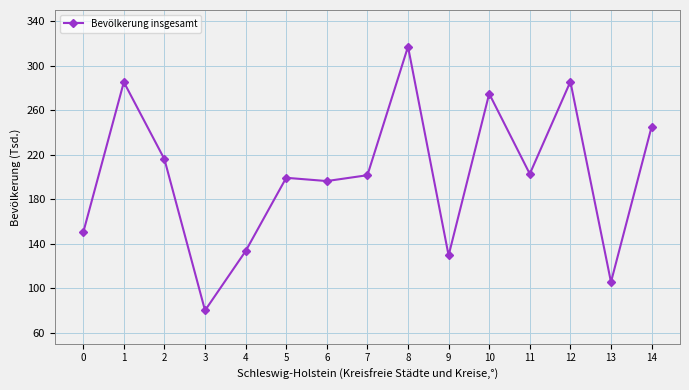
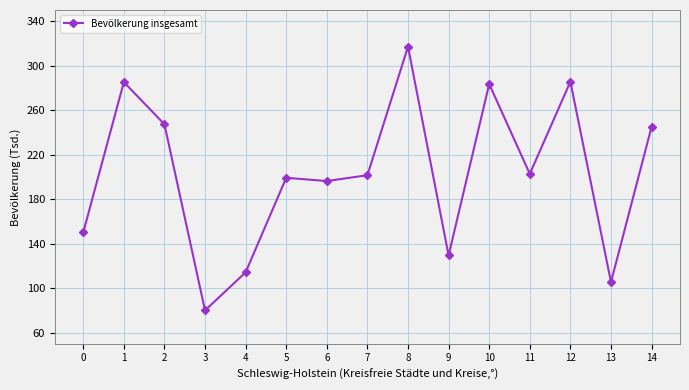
  {
    "0": 150,
    "1": 285,
-   "2": 216,
+   "2": 247,
    "3": 80,
-   "4": 133,
+   "4": 114,
    "5": 199,
    "6": 196,
    "7": 201,
    "8": 317,
    "9": 129,
-   "10": 275,
+   "10": 283,
    "11": 203,
    "12": 286,
    "13": 105,
    "14": 245
  }
